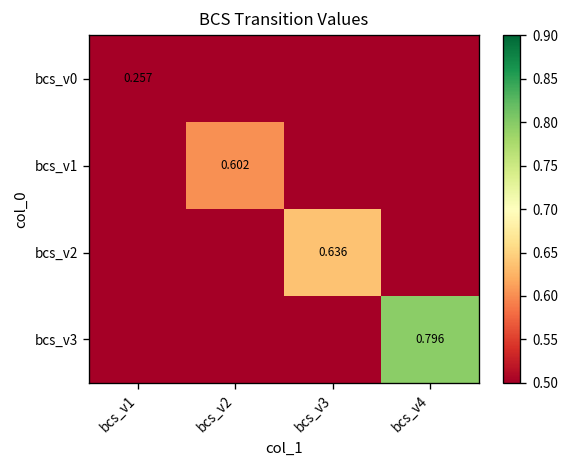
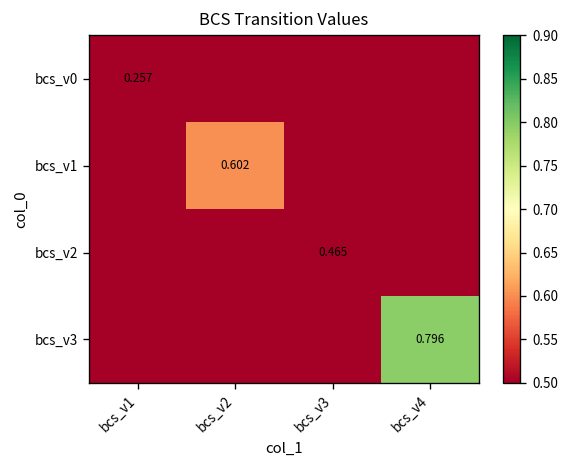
  {
    "bcs_v0": {
      "bcs_v1": 0.257
    },
    "bcs_v1": {
      "bcs_v2": 0.602
    },
    "bcs_v2": {
-     "bcs_v3": 0.636
+     "bcs_v3": 0.465
    },
    "bcs_v3": {
      "bcs_v4": 0.796
    }
  }
